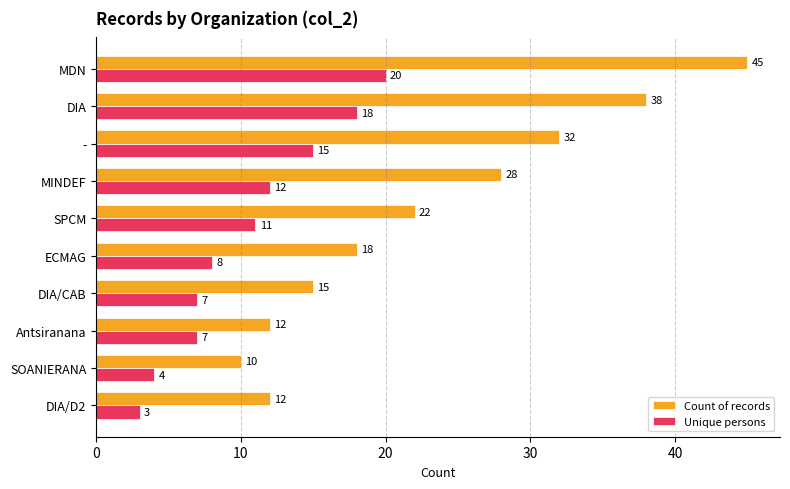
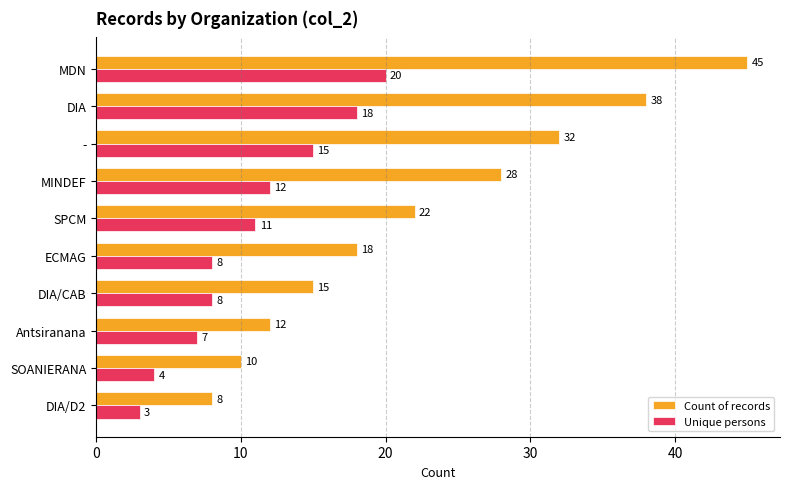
  {
    "Count of records": {
      "MDN": 45,
      "DIA": 38,
      "-": 32,
      "MINDEF": 28,
      "SPCM": 22,
      "ECMAG": 18,
      "DIA/CAB": 15,
      "Antsiranana": 12,
      "SOANIERANA": 10,
-     "DIA/D2": 12
+     "DIA/D2": 8
    },
    "Unique persons": {
      "MDN": 20,
      "DIA": 18,
      "-": 15,
      "MINDEF": 12,
      "SPCM": 11,
      "ECMAG": 8,
-     "DIA/CAB": 7,
+     "DIA/CAB": 8,
      "Antsiranana": 7,
      "SOANIERANA": 4,
      "DIA/D2": 3
    }
  }
